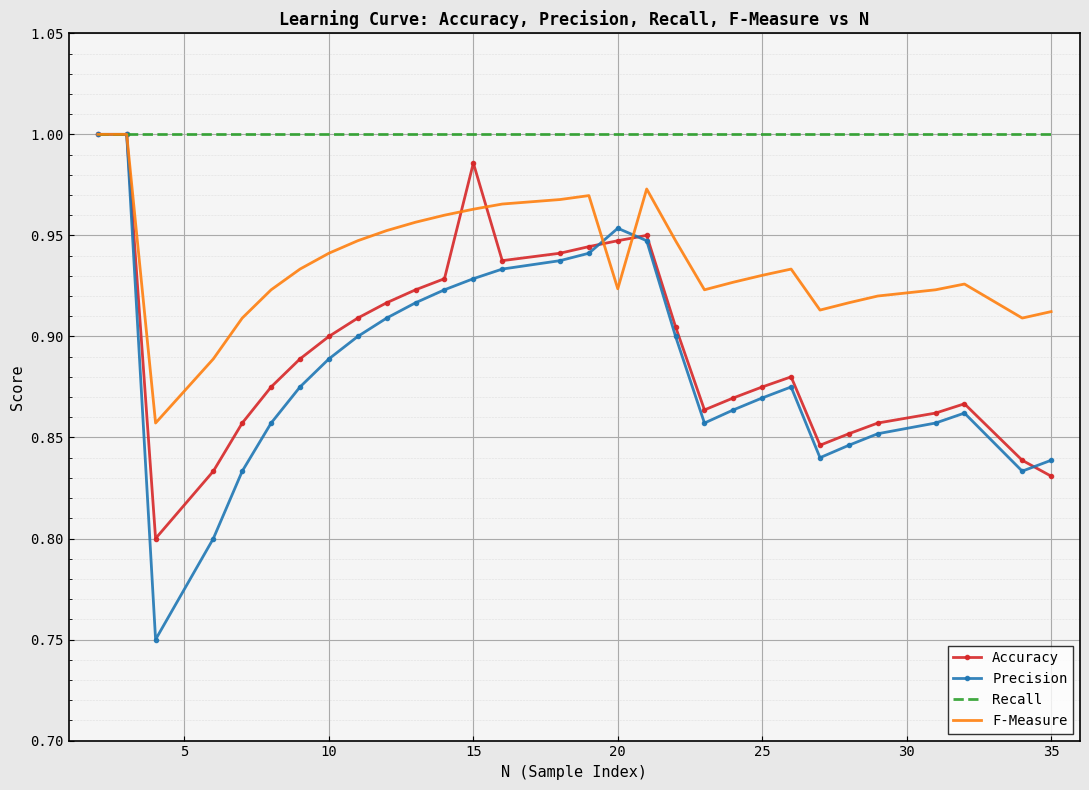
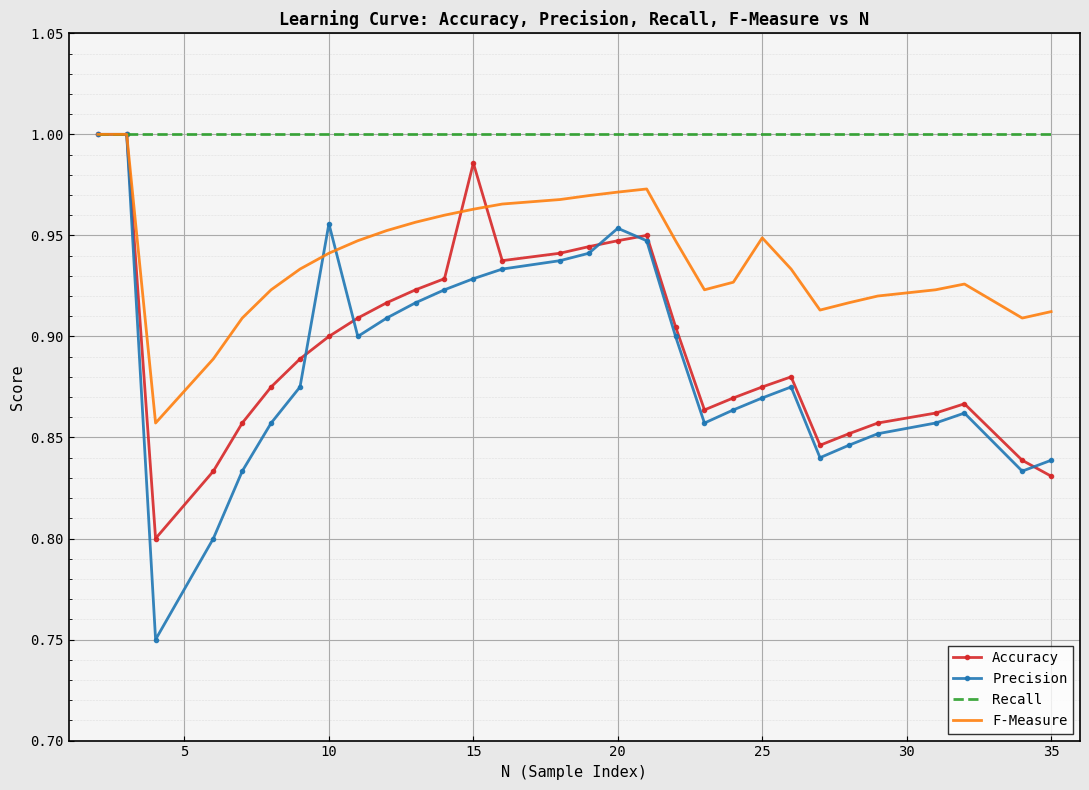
  {
    "Accuracy": {
      "10": 0.900,
      "15": 0.986,
      "20": 0.947,
      "25": 0.875,
      "35": 0.831
    },
    "Precision": {
-     "10": 0.889,
+     "10": 0.956,
      "15": 0.929,
      "20": 0.954,
      "25": 0.870,
      "35": 0.839
    },
    "Recall": {
      "10": 1.000,
      "15": 1.000,
      "20": 1.000,
      "25": 1.000,
      "35": 1.000
    },
    "F-Measure": {
      "10": 0.941,
      "15": 0.963,
-     "20": 0.924,
-     "25": 0.930,
+     "20": 0.971,
+     "25": 0.949,
      "35": 0.912
    }
  }
